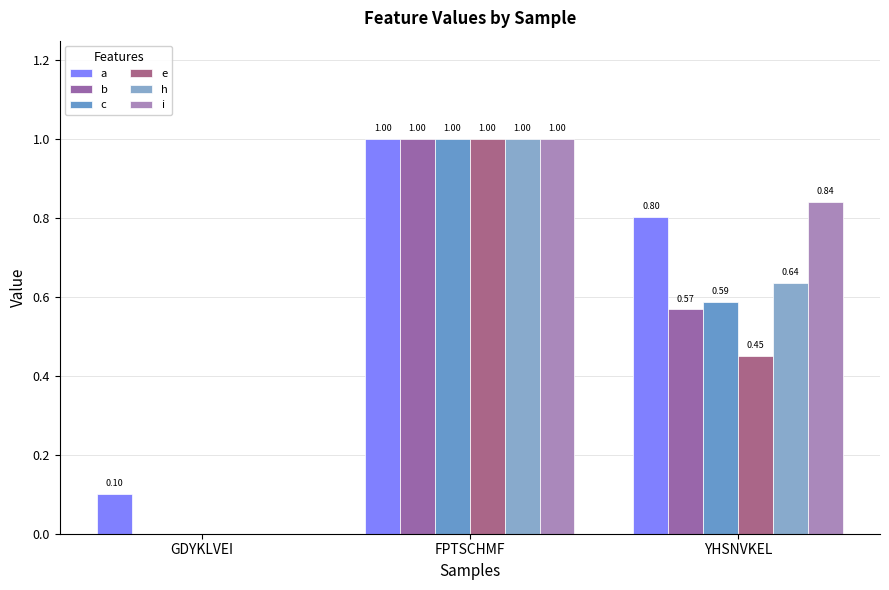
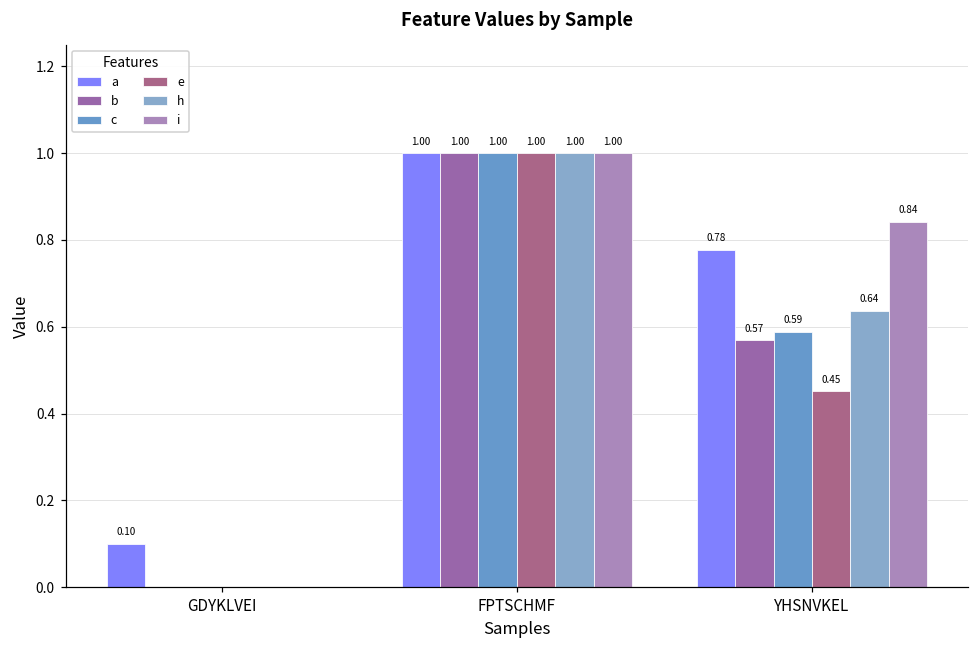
  {
    "a": {
      "GDYKLVEI": 0.10,
      "FPTSCHMF": 1.00,
-     "YHSNVKEL": 0.80
+     "YHSNVKEL": 0.78
    }
  }
